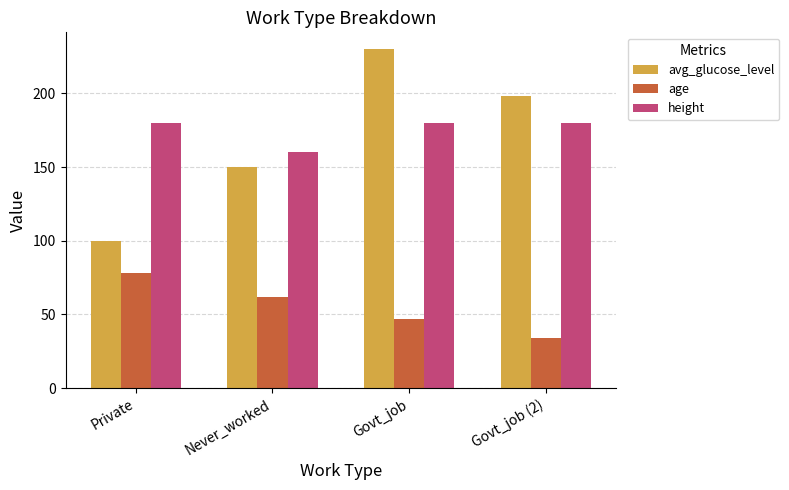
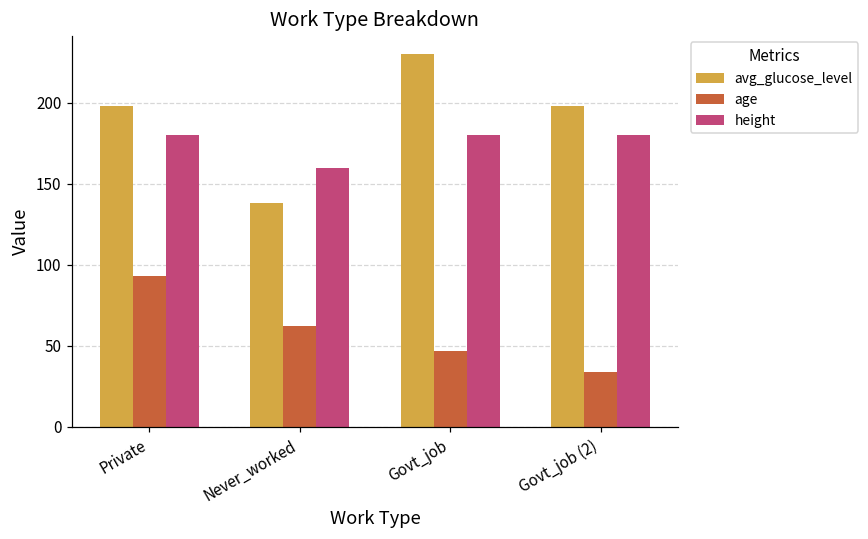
  {
    "avg_glucose_level": {
-     "Private": 100,
-     "Never_worked": 150,
+     "Private": 198,
+     "Never_worked": 138,
      "Govt_job": 230,
      "Govt_job (2)": 198
    },
    "age": {
-     "Private": 78,
+     "Private": 93,
      "Never_worked": 62,
      "Govt_job": 47,
      "Govt_job (2)": 34
    },
    "height": {
      "Private": 180,
      "Never_worked": 160,
      "Govt_job": 180,
      "Govt_job (2)": 180
    }
  }
